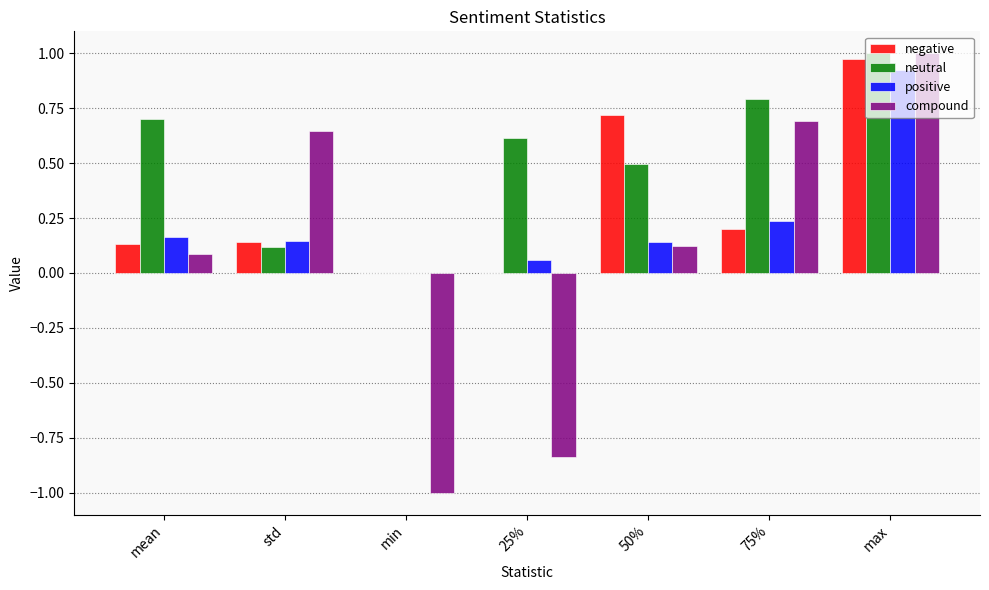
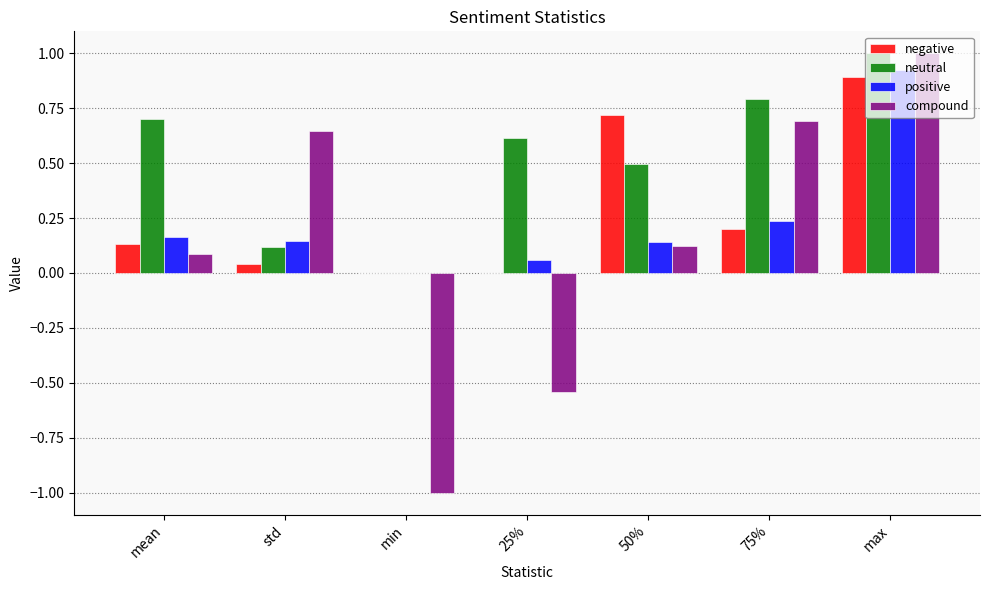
  {
    "negative": {
      "mean": 0.13,
-     "std": 0.14,
+     "std": 0.04,
      "min": 0.00,
      "25%": 0.00,
      "50%": 0.72,
      "75%": 0.20,
-     "max": 0.98
+     "max": 0.89
    },
    "neutral": {
      "mean": 0.70,
      "std": 0.12,
      "min": 0.00,
      "25%": 0.61,
      "50%": 0.50,
      "75%": 0.79
    },
    "positive": {
      "mean": 0.16,
      "std": 0.14,
      "min": 0.00,
      "25%": 0.06,
      "50%": 0.14,
      "75%": 0.24
    },
    "compound": {
      "mean": 0.09,
      "std": 0.65,
      "min": -1.00,
-     "25%": -0.84,
+     "25%": -0.54,
      "50%": 0.12,
      "75%": 0.69
    }
  }
